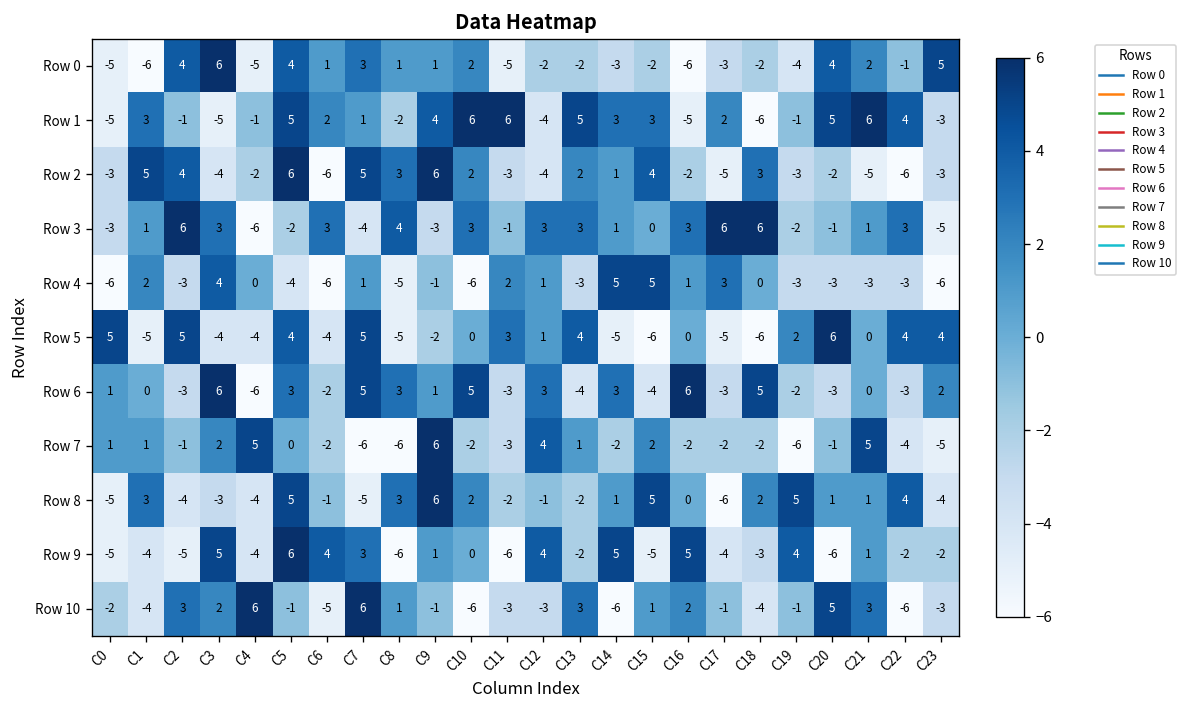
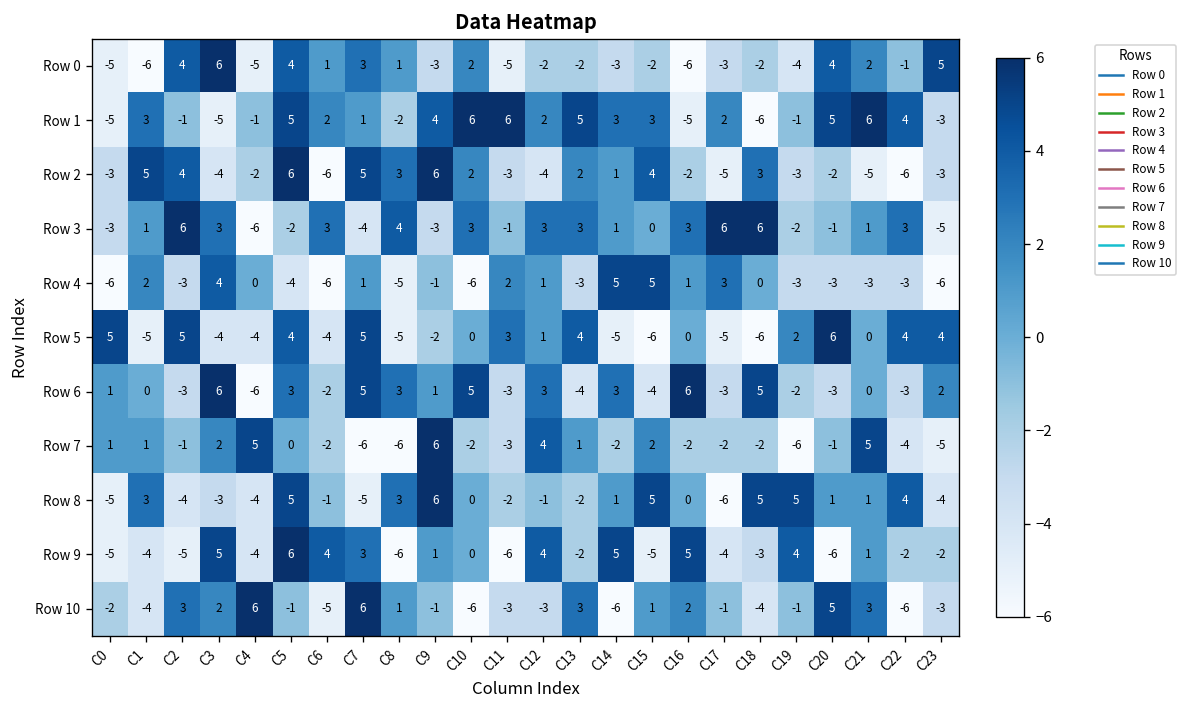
  {
    "Row 0": {
      "C0": -5,
      "C1": -6,
      "C2": 4,
      "C3": 6,
      "C4": -5,
      "C5": 4,
      "C6": 1,
      "C7": 3,
      "C8": 1,
-     "C9": 1,
+     "C9": -3,
      "C10": 2,
      "C11": -5,
      "C12": -2,
      "C13": -2,
      "C14": -3,
      "C15": -2,
      "C16": -6,
      "C17": -3,
      "C18": -2,
      "C19": -4,
      "C20": 4,
      "C21": 2,
      "C22": -1,
      "C23": 5
    },
    "Row 1": {
      "C0": -5,
      "C1": 3,
      "C2": -1,
      "C3": -5,
      "C4": -1,
      "C5": 5,
      "C6": 2,
      "C7": 1,
      "C8": -2,
      "C9": 4,
      "C10": 6,
      "C11": 6,
-     "C12": -4,
+     "C12": 2,
      "C13": 5,
      "C14": 3,
      "C15": 3,
      "C16": -5,
      "C17": 2,
      "C18": -6,
      "C19": -1,
      "C20": 5,
      "C21": 6,
      "C22": 4,
      "C23": -3
    },
    "Row 8": {
      "C0": -5,
      "C1": 3,
      "C2": -4,
      "C3": -3,
      "C4": -4,
      "C5": 5,
      "C6": -1,
      "C7": -5,
      "C8": 3,
      "C9": 6,
-     "C10": 2,
+     "C10": 0,
      "C11": -2,
      "C12": -1,
      "C13": -2,
      "C14": 1,
      "C15": 5,
      "C16": 0,
      "C17": -6,
-     "C18": 2,
+     "C18": 5,
      "C19": 5,
      "C20": 1,
      "C21": 1,
      "C22": 4,
      "C23": -4
    }
  }
